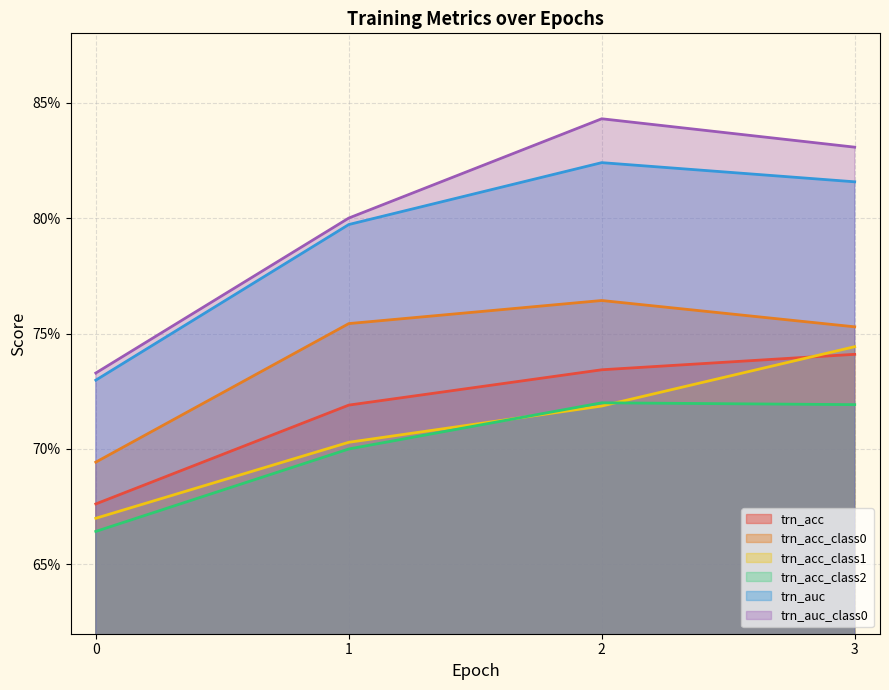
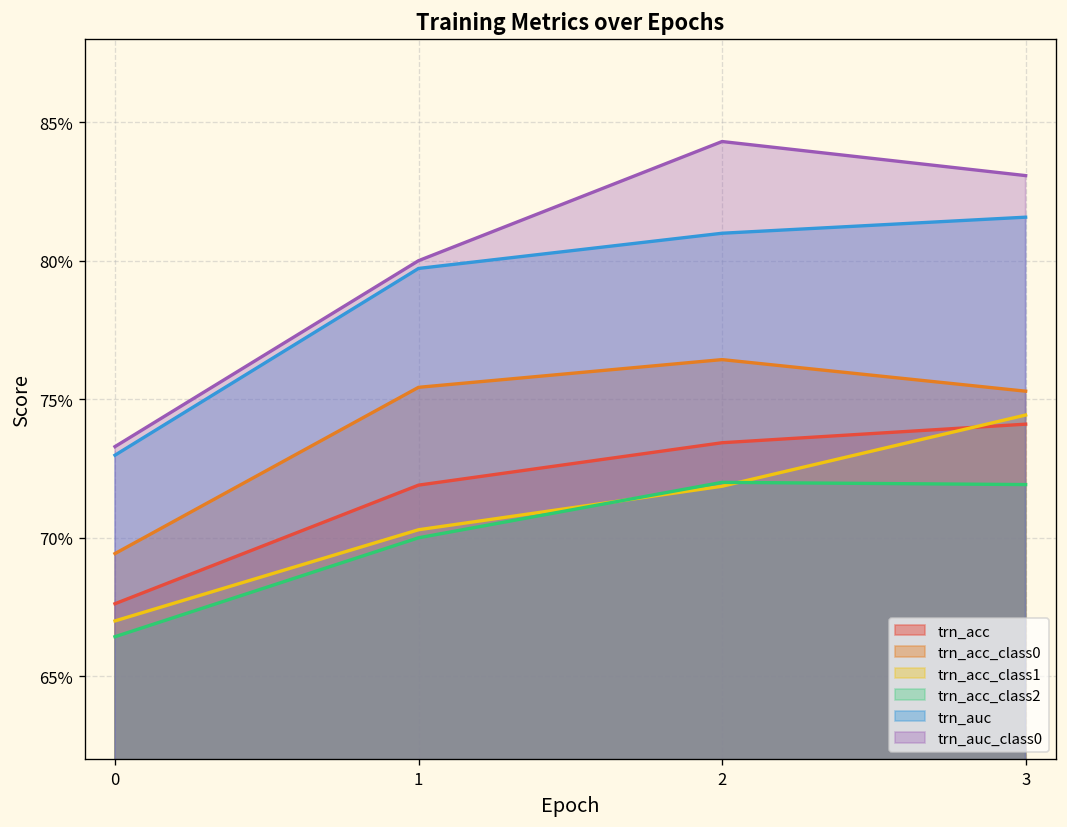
  {
    "trn_acc_class2": {
      "0": "66.4%",
      "1": "70.0%",
      "2": "72.0%",
      "3": "71.9%"
    },
    "trn_auc": {
      "0": "73.0%",
      "1": "79.7%",
-     "2": "82.4%",
+     "2": "81.0%",
      "3": "81.6%"
    },
    "trn_auc_class0": {
      "0": "73.3%",
      "1": "80.0%",
      "2": "84.3%",
      "3": "83.1%"
    }
  }
